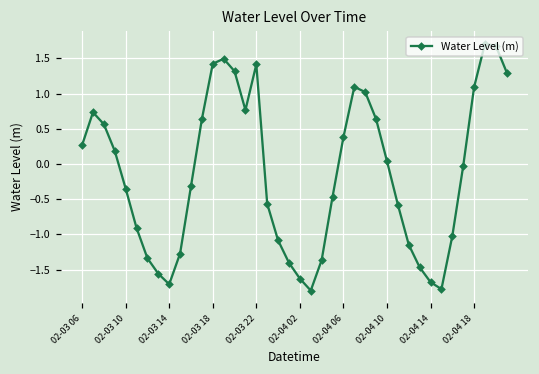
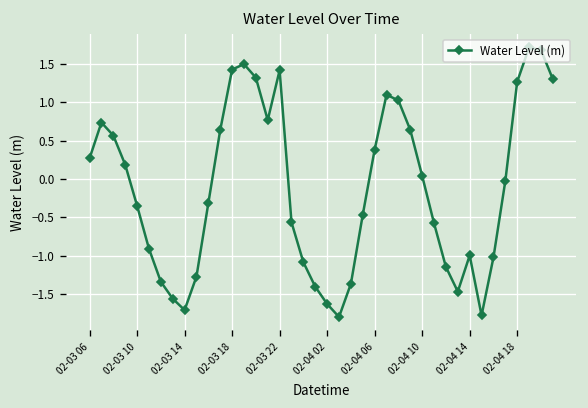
  {
    "02-03 06": 0.3,
    "02-03 10": -0.3,
    "02-03 14": -1.7,
    "02-03 18": 1.4,
    "02-03 22": 1.4,
    "02-04 02": -1.6,
    "02-04 06": 0.4,
    "02-04 10": 0.0,
-   "02-04 14": -1.7,
-   "02-04 18": 1.1
+   "02-04 14": -1.0,
+   "02-04 18": 1.3
  }
